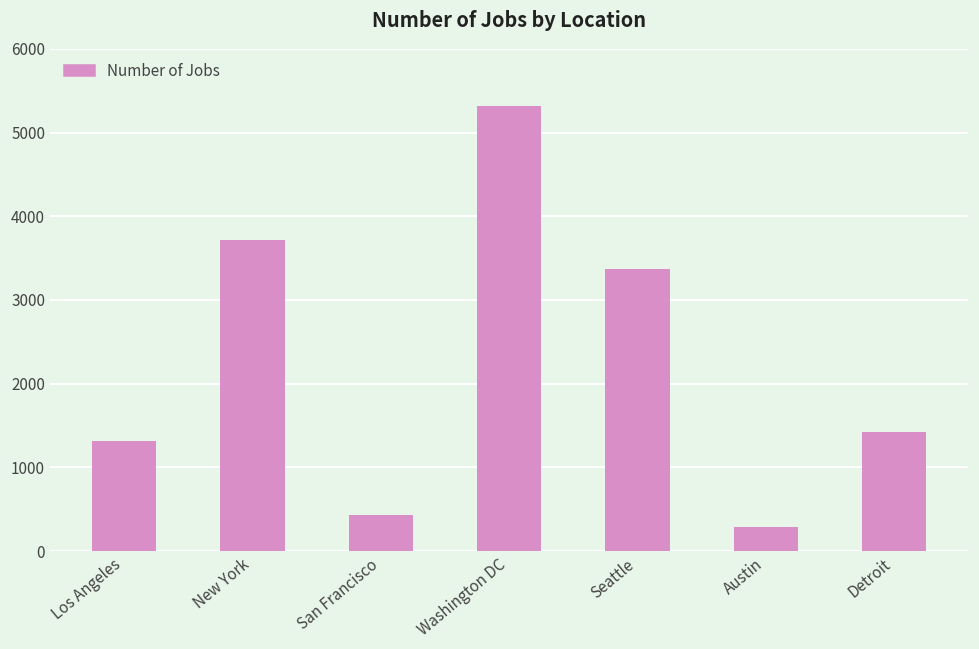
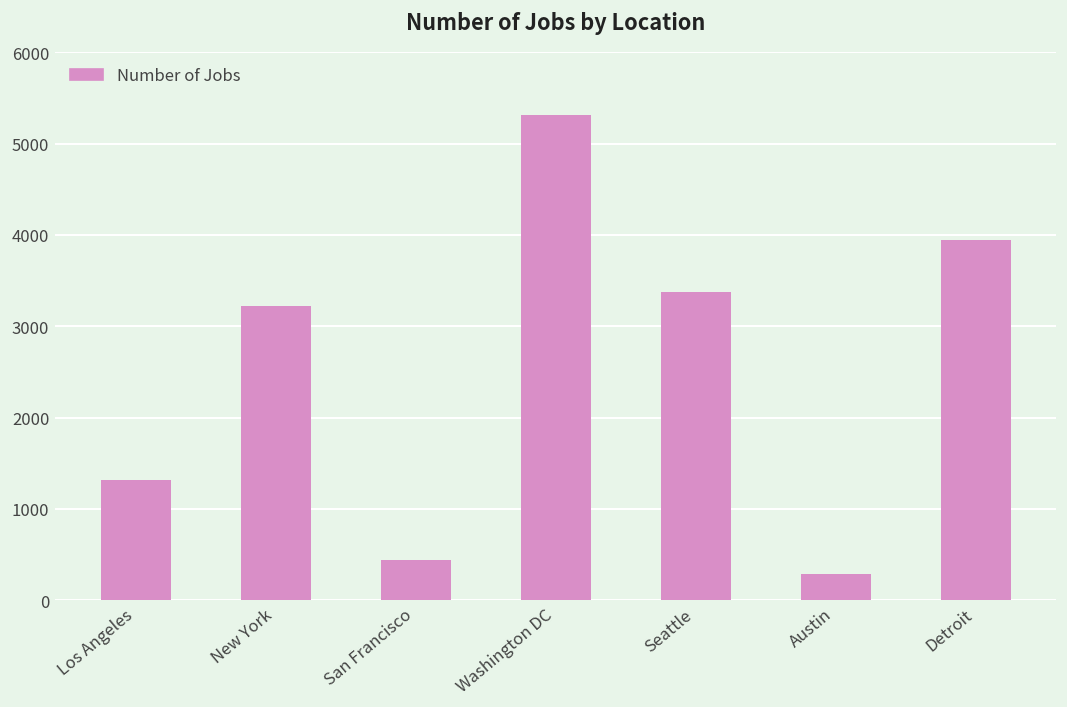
  {
    "Los Angeles": 1300,
-   "New York": 3700,
+   "New York": 3200,
    "San Francisco": 400,
    "Washington DC": 5300,
    "Seattle": 3400,
    "Austin": 300,
-   "Detroit": 1400
+   "Detroit": 3900
  }
